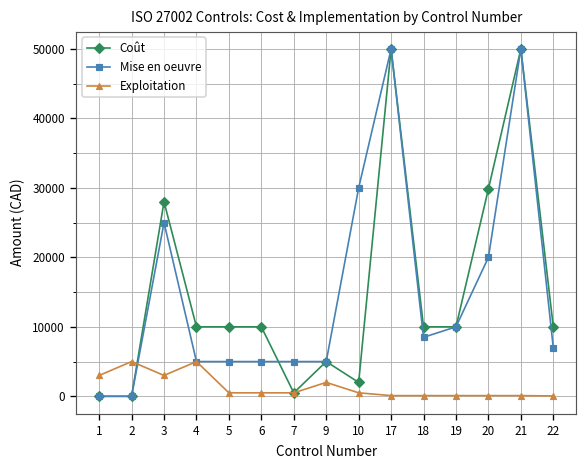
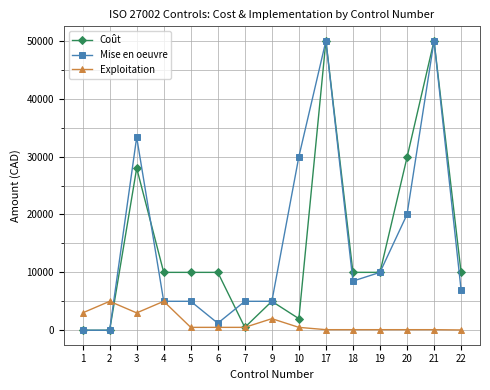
  {
    "Coût": {
      "3": 28000,
      "4": 10000,
      "5": 10000,
      "6": 10000,
      "10": 2000,
      "18": 10000,
      "20": 30000,
      "22": 10000
    },
    "Mise en oeuvre": {
-     "3": 25000,
+     "3": 33000,
      "5": 5000,
-     "6": 5000,
+     "6": 1000,
      "7": 5000,
      "10": 30000,
      "18": 8000,
      "20": 20000,
      "22": 7000
    },
    "Exploitation": {
      "1": 3000,
      "2": 5000,
      "3": 3000,
      "5": 1000,
      "6": 1000,
      "9": 2000,
      "10": 1000,
      "17": 0,
      "18": 0,
      "19": 0,
      "20": 0,
      "21": 0,
      "22": 0
    }
  }
